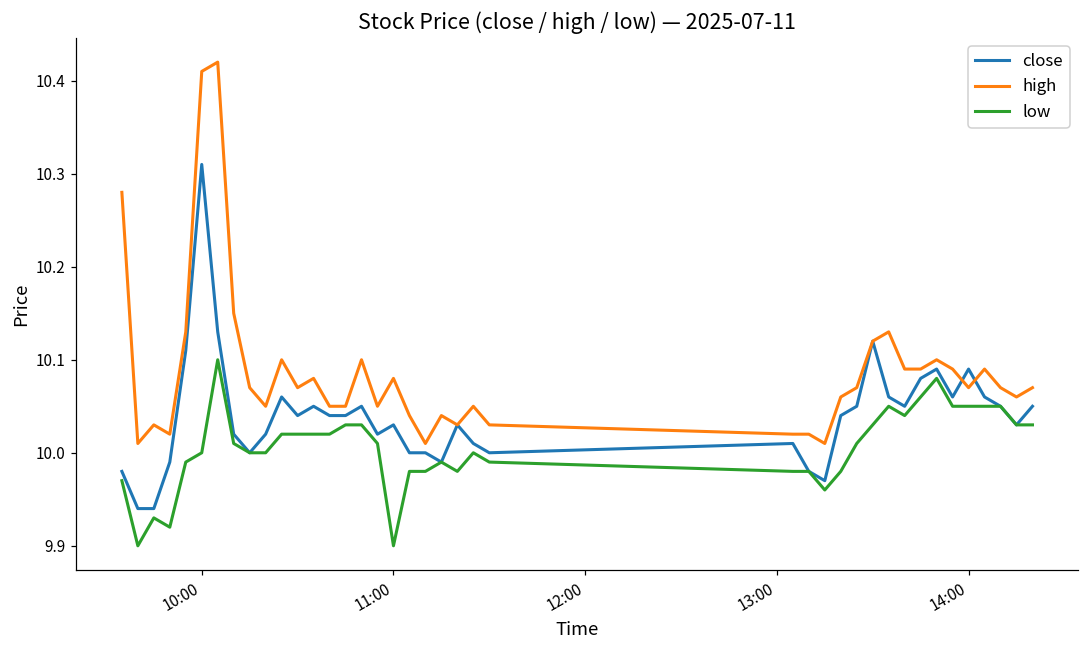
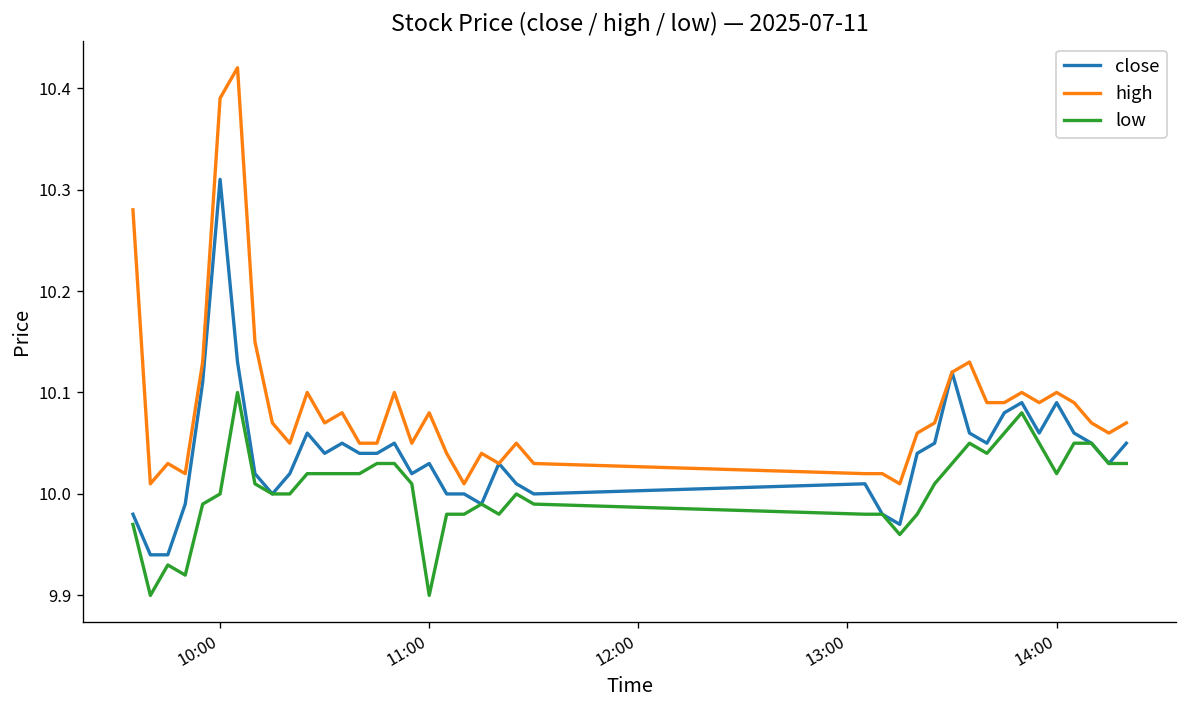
  {
    "close": {
      "10:00": 10.31,
      "11:00": 10.03,
      "14:00": 10.09
    },
    "high": {
-     "10:00": 10.41,
+     "10:00": 10.39,
      "11:00": 10.08,
-     "14:00": 10.07
+     "14:00": 10.10
    },
    "low": {
      "10:00": 10.00,
      "11:00": 9.90,
-     "14:00": 10.05
+     "14:00": 10.02
    }
  }
